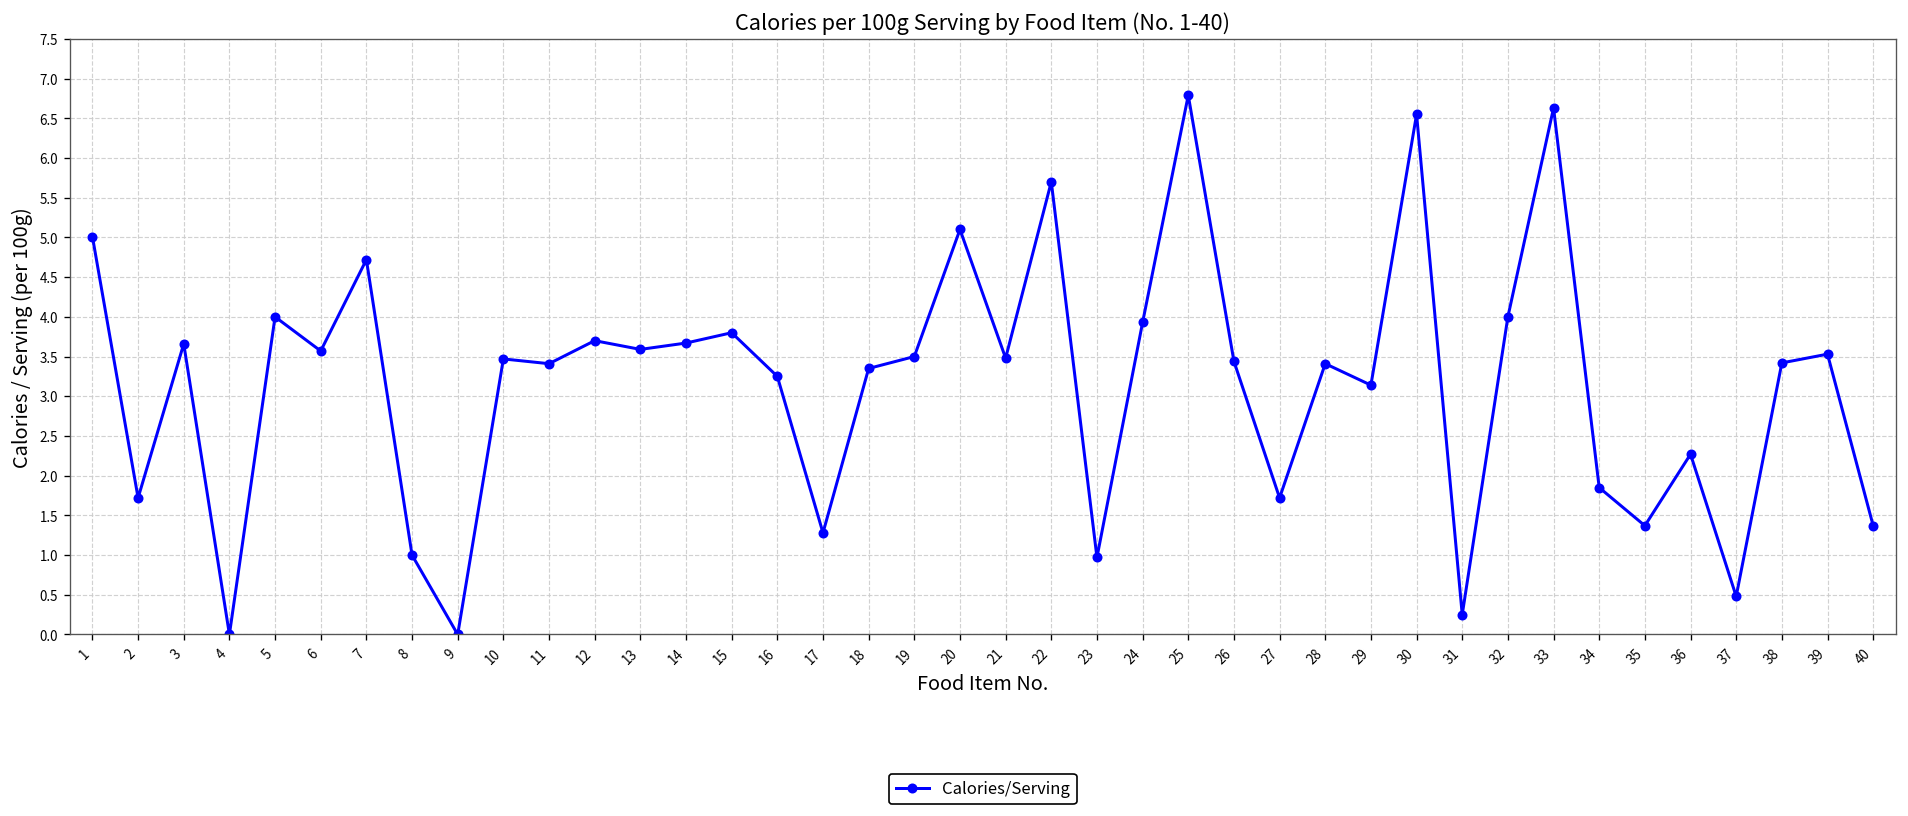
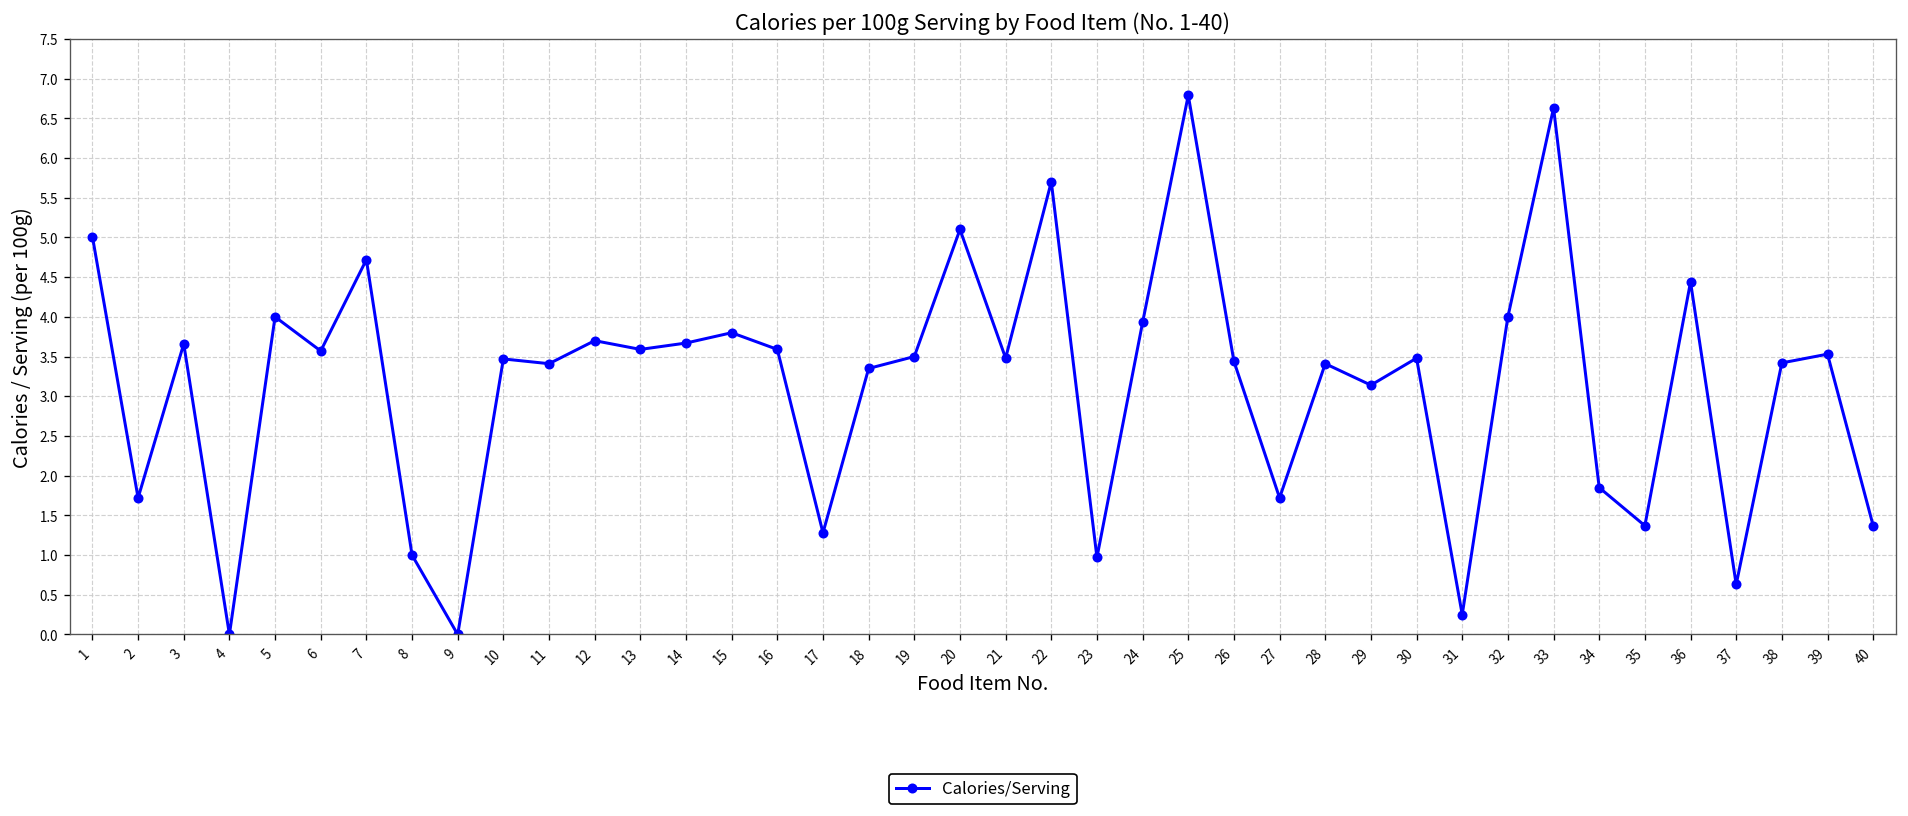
  {
    "1": 5.0,
    "2": 1.7,
    "3": 3.7,
    "4": 0.0,
    "5": 4.0,
    "6": 3.6,
    "7": 4.7,
    "8": 1.0,
    "9": 0.0,
    "10": 3.5,
    "11": 3.4,
    "12": 3.7,
    "13": 3.6,
    "14": 3.7,
    "15": 3.8,
-   "16": 3.3,
+   "16": 3.6,
    "17": 1.3,
    "18": 3.4,
    "19": 3.5,
    "20": 5.1,
    "21": 3.5,
    "22": 5.7,
    "23": 1.0,
    "24": 3.9,
    "25": 6.8,
    "26": 3.4,
    "27": 1.7,
    "28": 3.4,
    "29": 3.1,
-   "30": 6.6,
+   "30": 3.5,
    "31": 0.3,
    "32": 4.0,
    "33": 6.6,
    "34": 1.9,
    "35": 1.4,
-   "36": 2.3,
-   "37": 0.5,
+   "36": 4.4,
+   "37": 0.6,
    "38": 3.4,
    "39": 3.5,
    "40": 1.4
  }
